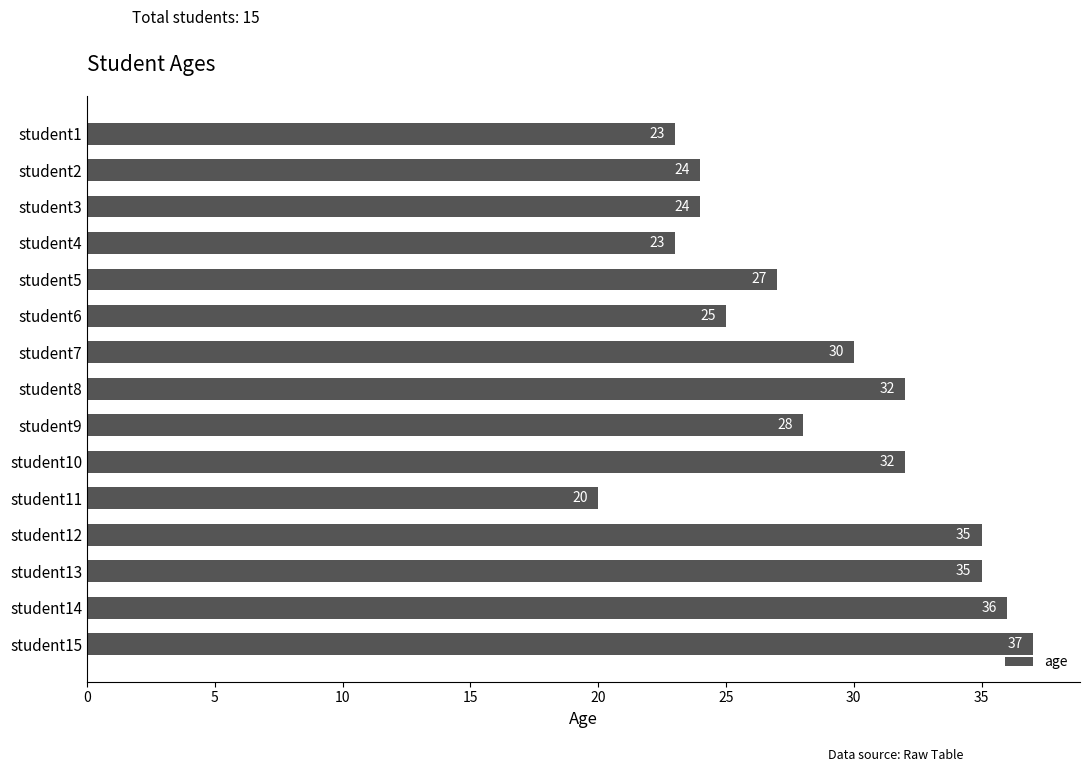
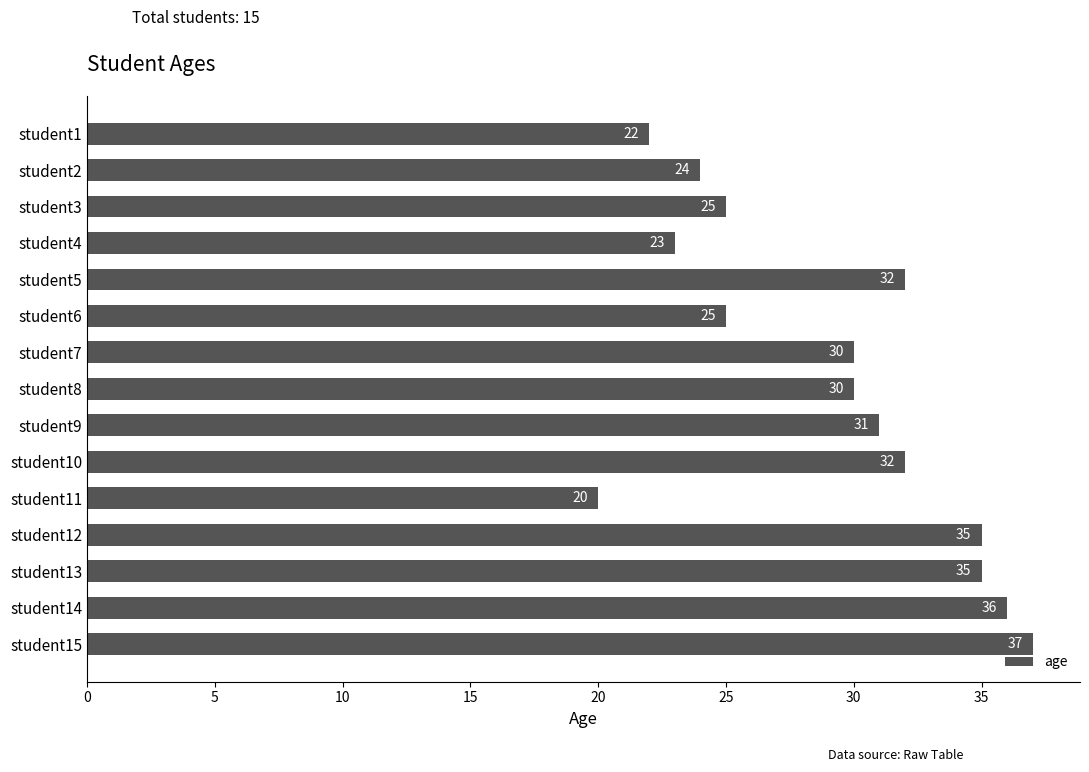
  {
-   "student1": 23,
+   "student1": 22,
    "student2": 24,
-   "student3": 24,
+   "student3": 25,
    "student4": 23,
-   "student5": 27,
+   "student5": 32,
    "student6": 25,
    "student7": 30,
-   "student8": 32,
-   "student9": 28,
+   "student8": 30,
+   "student9": 31,
    "student10": 32,
    "student11": 20,
    "student12": 35,
    "student13": 35,
    "student14": 36,
    "student15": 37
  }
